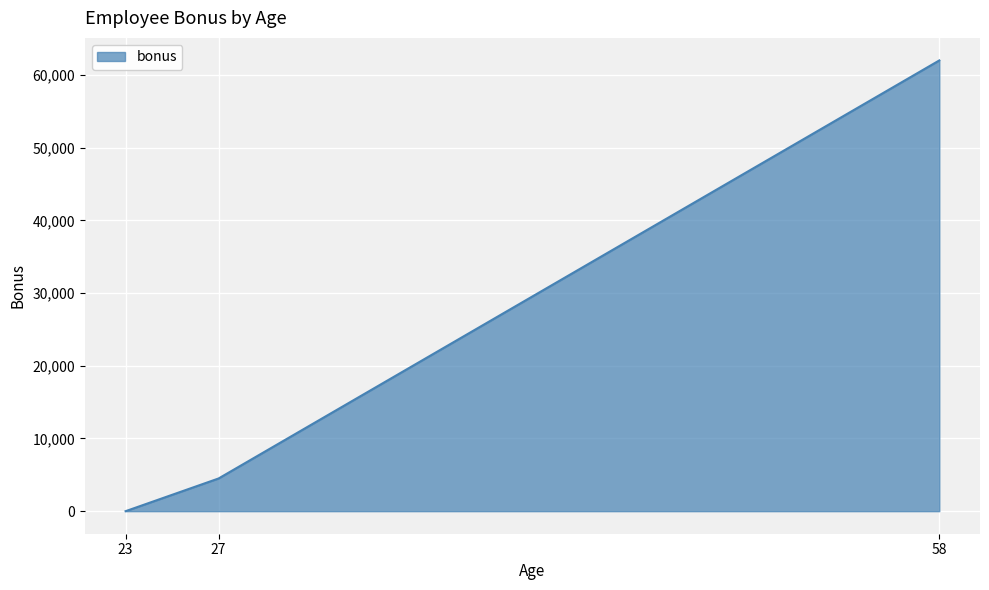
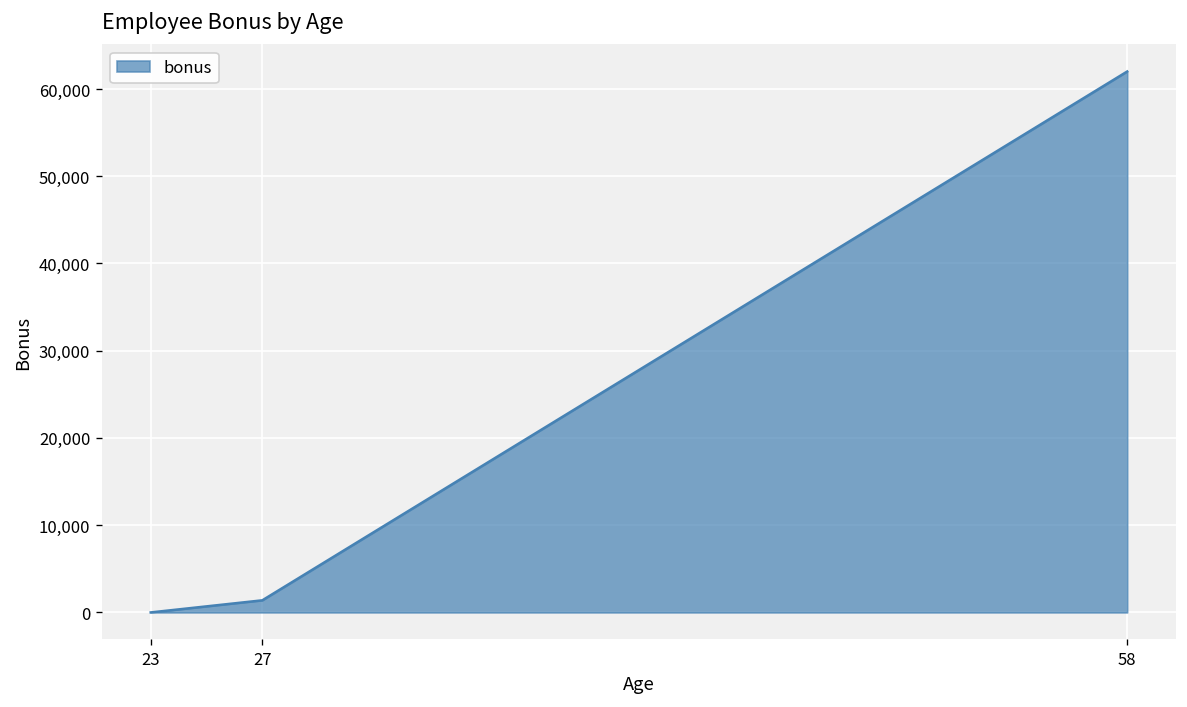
  {
    "23": "0",
-   "27": "5,000",
+   "27": "1,000",
    "58": "62,000"
  }
